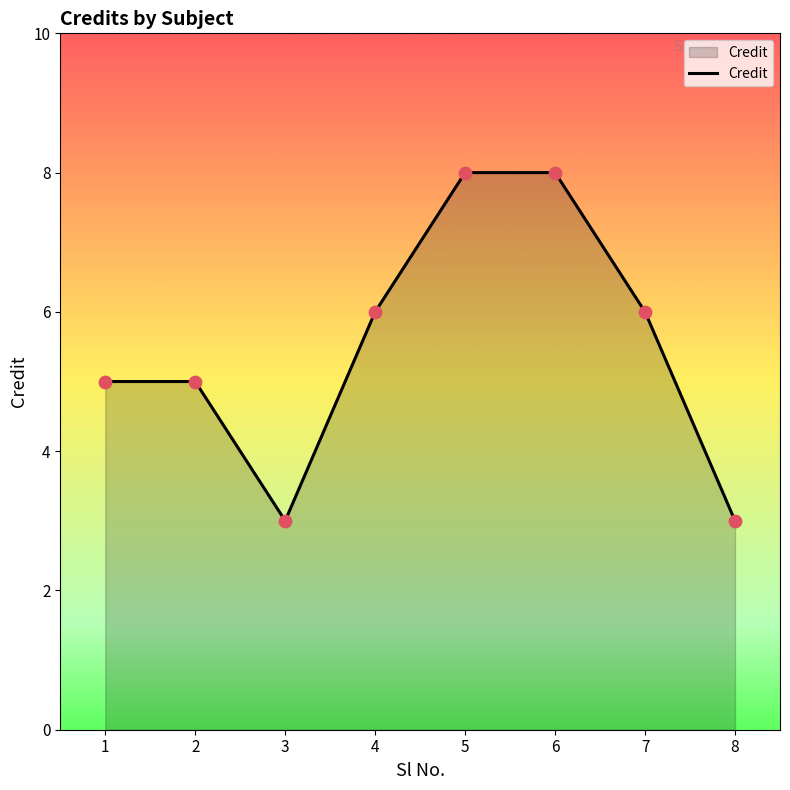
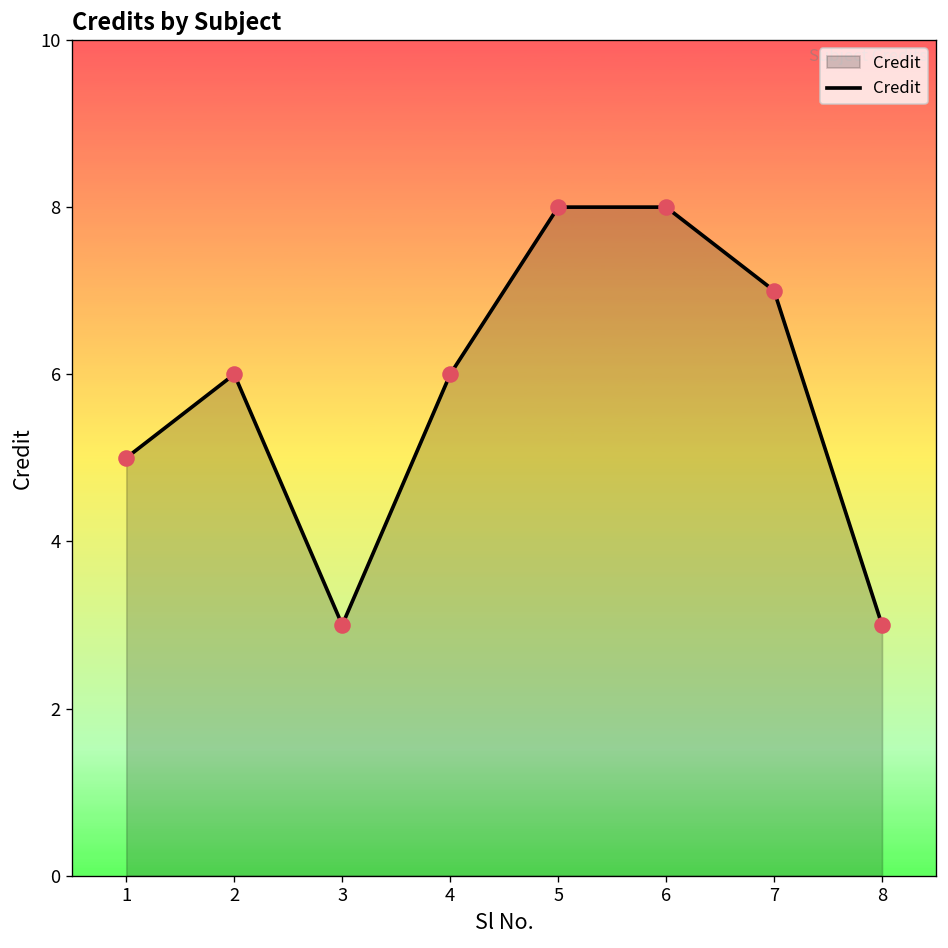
  {
    "1": 5,
-   "2": 5,
+   "2": 6,
    "3": 3,
    "4": 6,
    "5": 8,
    "6": 8,
-   "7": 6,
+   "7": 7,
    "8": 3
  }
